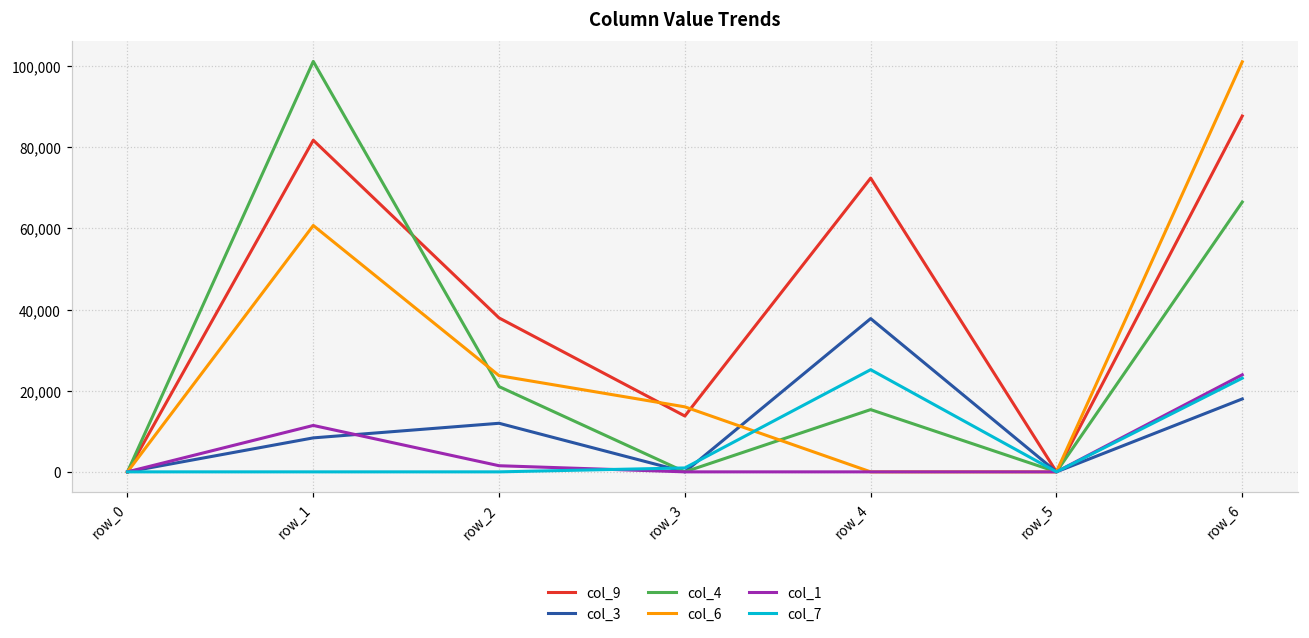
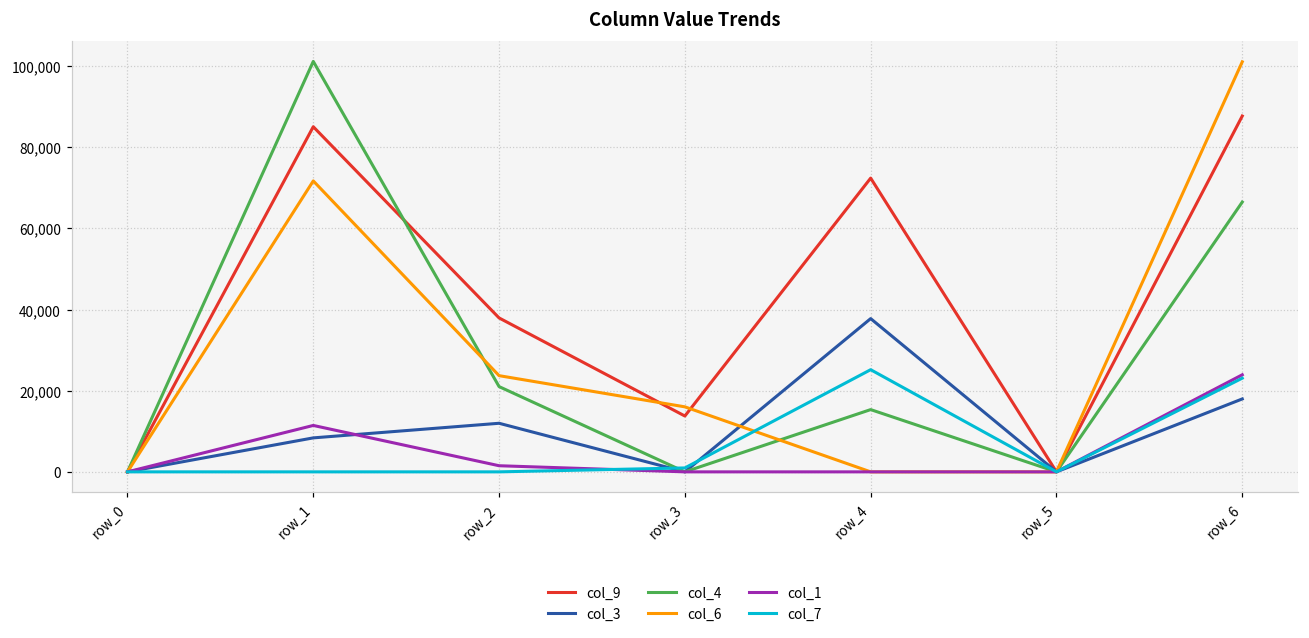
  {
    "col_9": {
-     "row_1": "82,000",
+     "row_1": "85,000",
      "row_2": "38,000",
      "row_3": "14,000",
      "row_4": "72,000",
      "row_6": "88,000"
    },
    "col_3": {
      "row_1": "8,000",
      "row_2": "12,000",
      "row_4": "38,000",
      "row_6": "18,000"
    },
    "col_4": {
      "row_1": "101,000",
      "row_2": "21,000",
      "row_4": "15,000",
      "row_6": "66,000"
    },
    "col_6": {
-     "row_1": "61,000",
+     "row_1": "72,000",
      "row_2": "24,000",
      "row_3": "16,000",
      "row_6": "101,000"
    },
    "col_1": {
      "row_1": "11,000",
      "row_2": "2,000",
      "row_6": "24,000"
    },
    "col_7": {
      "row_1": "0",
      "row_2": "0",
      "row_3": "1,000",
      "row_4": "25,000",
      "row_6": "23,000"
    }
  }
